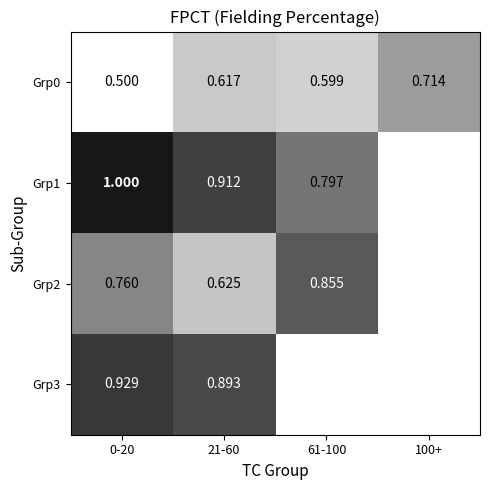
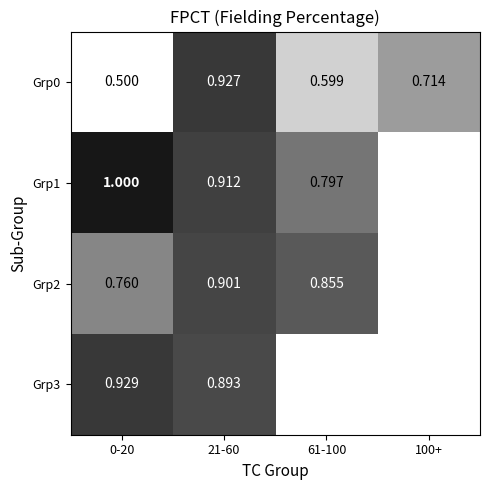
  {
    "Grp0": {
      "0-20": 0.500,
-     "21-60": 0.617,
+     "21-60": 0.927,
      "61-100": 0.599,
      "100+": 0.714
    },
    "Grp1": {
      "0-20": 1.000,
      "21-60": 0.912,
      "61-100": 0.797
    },
    "Grp2": {
      "0-20": 0.760,
-     "21-60": 0.625,
+     "21-60": 0.901,
      "61-100": 0.855
    },
    "Grp3": {
      "0-20": 0.929,
      "21-60": 0.893
    }
  }
